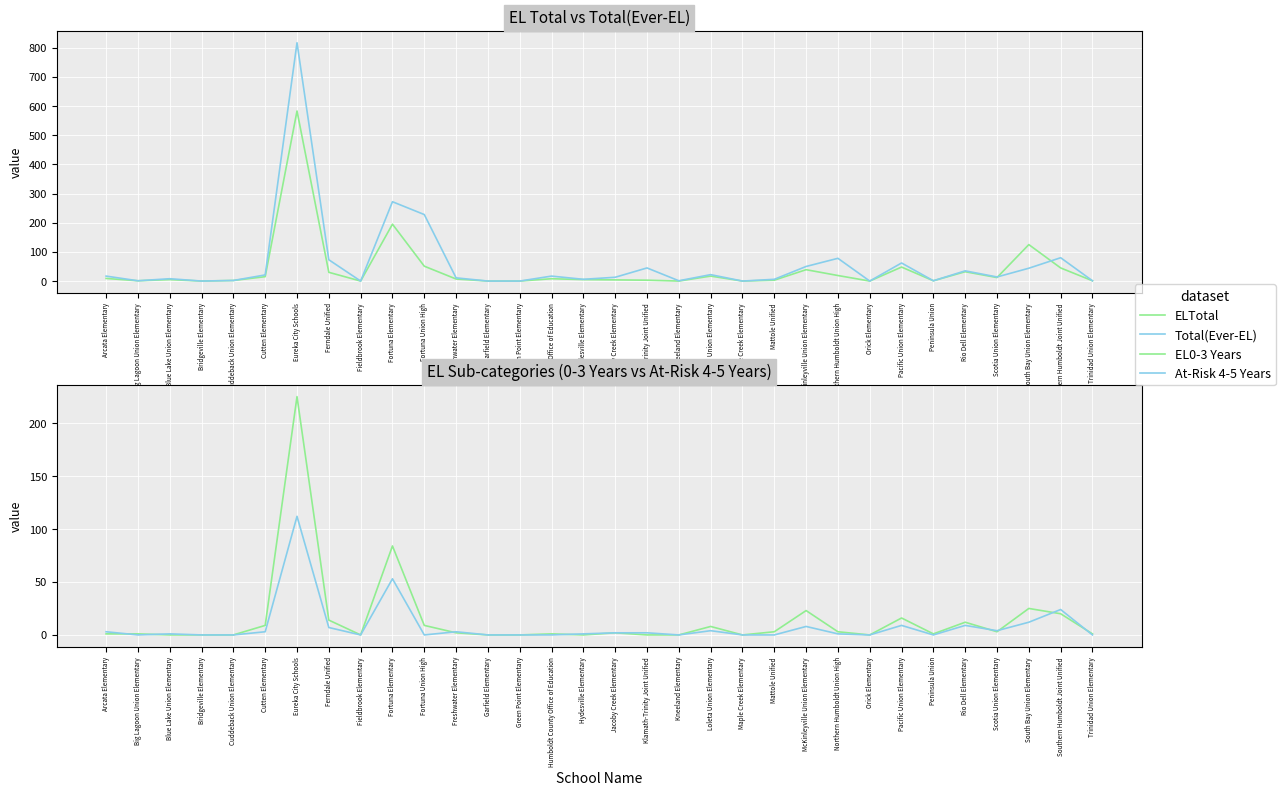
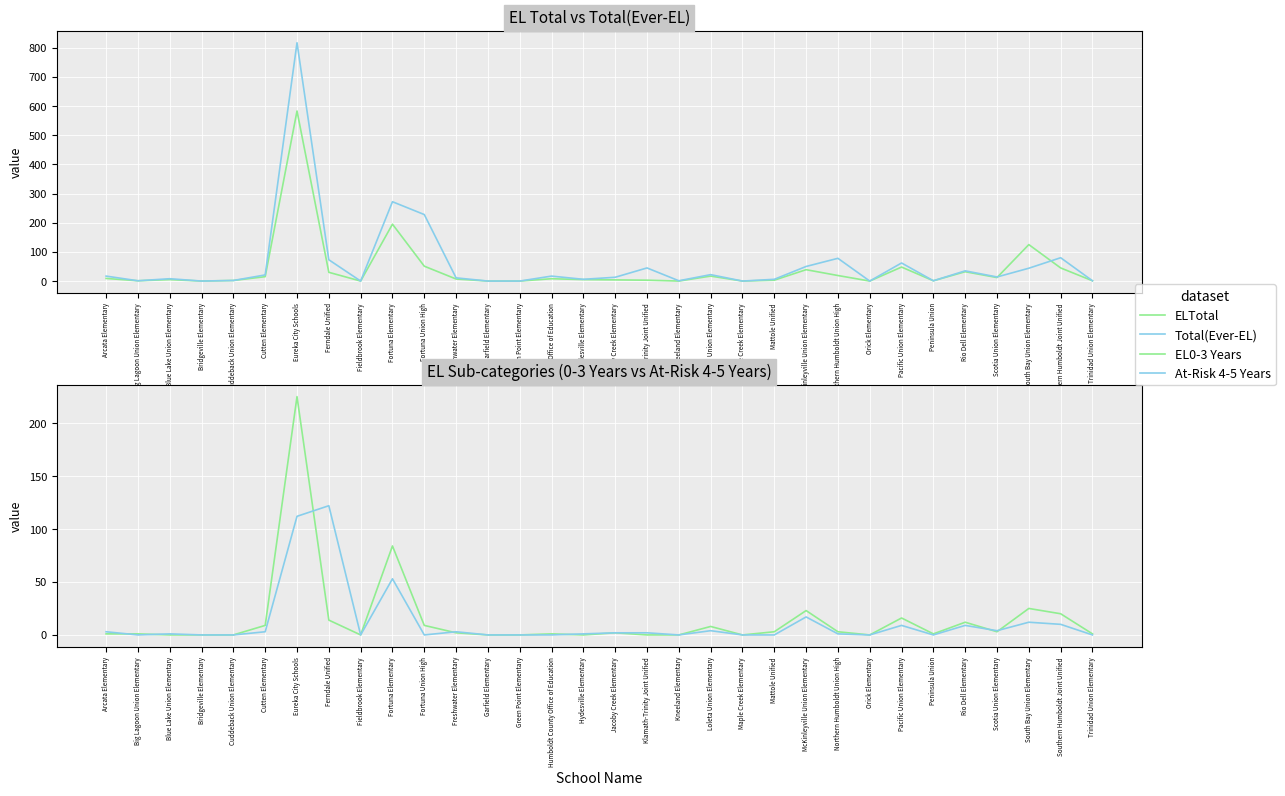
  {
    "EL Total vs Total(Ever-EL)": {
      "ELTotal": {
        "Eureka City Schools": 580,
        "Ferndale Unified": 30,
        "Fortuna Elementary": 200,
        "Fortuna Union High": 50,
        "Jacoby Creek Elementary": 0,
        "Klamath-Trinity Joint Unified": 0,
        "McKinleyville Union Elementary": 40,
        "Northern Humboldt Union High": 20,
        "Pacific Union Elementary": 50,
        "South Bay Union Elementary": 130,
        "Southern Humboldt Joint Unified": 50
      },
      "Total(Ever-EL)": {
        "Eureka City Schools": 820,
        "Ferndale Unified": 70,
        "Fortuna Elementary": 270,
        "Fortuna Union High": 230,
        "Jacoby Creek Elementary": 10,
        "Klamath-Trinity Joint Unified": 50,
        "McKinleyville Union Elementary": 50,
        "Northern Humboldt Union High": 80,
        "Pacific Union Elementary": 60,
        "South Bay Union Elementary": 40,
        "Southern Humboldt Joint Unified": 80
      }
    },
    "EL Sub-categories (0-3 Years vs At-Risk 4-5 Years)": {
      "EL0-3 Years": {
        "Cutten Elementary": 9,
        "Eureka City Schools": 225,
        "Ferndale Unified": 14,
        "Fortuna Elementary": 84,
        "Fortuna Union High": 9,
        "Loleta Union Elementary": 8,
        "Mattole Unified": 3,
        "McKinleyville Union Elementary": 23,
        "Pacific Union Elementary": 16,
        "Rio Dell Elementary": 12,
        "South Bay Union Elementary": 25,
        "Southern Humboldt Joint Unified": 20
      },
      "At-Risk 4-5 Years": {
        "Cutten Elementary": 3,
        "Eureka City Schools": 112,
-       "Ferndale Unified": 7,
+       "Ferndale Unified": 122,
        "Fortuna Elementary": 53,
        "Fortuna Union High": 0,
        "Loleta Union Elementary": 4,
        "Mattole Unified": 0,
-       "McKinleyville Union Elementary": 8,
+       "McKinleyville Union Elementary": 17,
        "Pacific Union Elementary": 9,
        "Rio Dell Elementary": 9,
        "South Bay Union Elementary": 12,
-       "Southern Humboldt Joint Unified": 24
+       "Southern Humboldt Joint Unified": 10
      }
    }
  }
